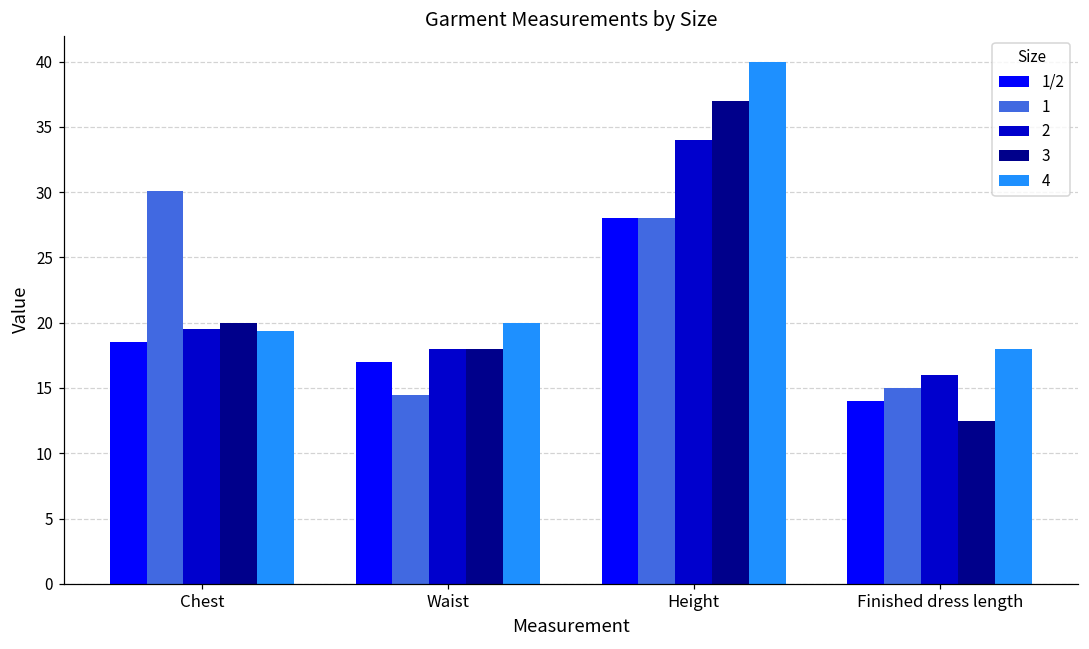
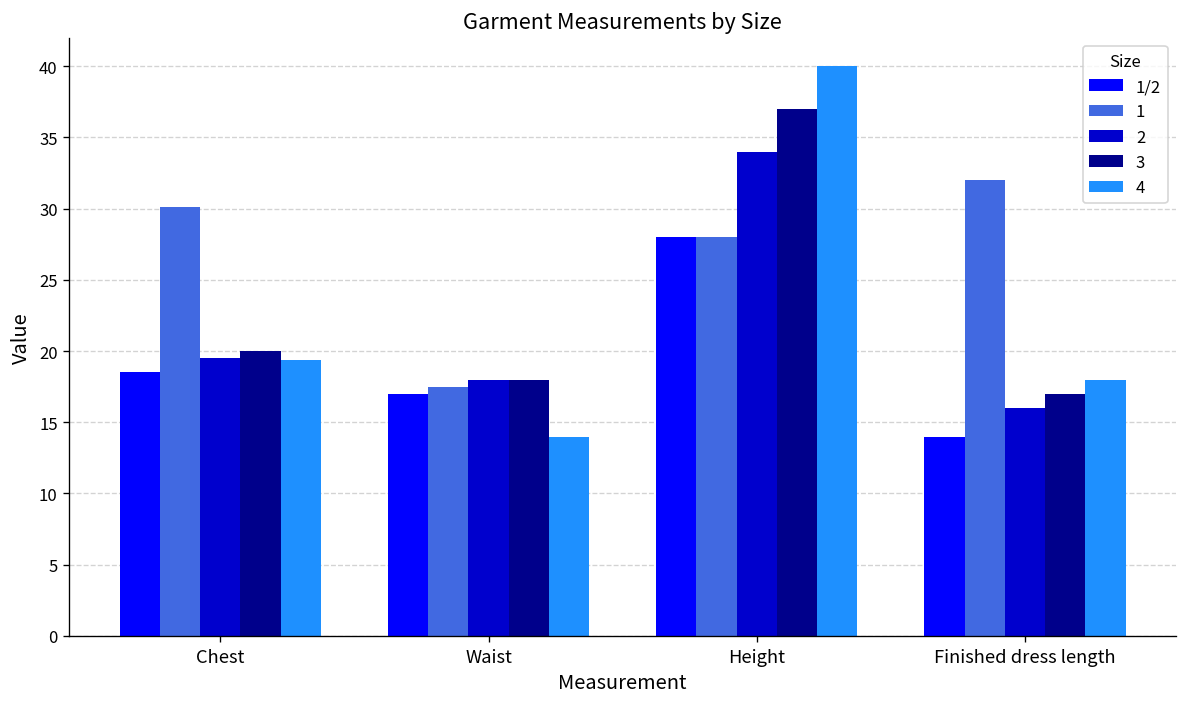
  {
    "1": {
      "Chest": 30.1,
-     "Waist": 14.5,
+     "Waist": 17.5,
      "Height": 28.0,
-     "Finished dress length": 15
+     "Finished dress length": 32
    },
    "3": {
      "Chest": 20.0,
      "Waist": 18.0,
      "Height": 37.0,
-     "Finished dress length": 12.5
+     "Finished dress length": 17.0
    },
    "4": {
      "Chest": 19.4,
-     "Waist": 20,
+     "Waist": 14,
      "Height": 40,
      "Finished dress length": 18
    }
  }
